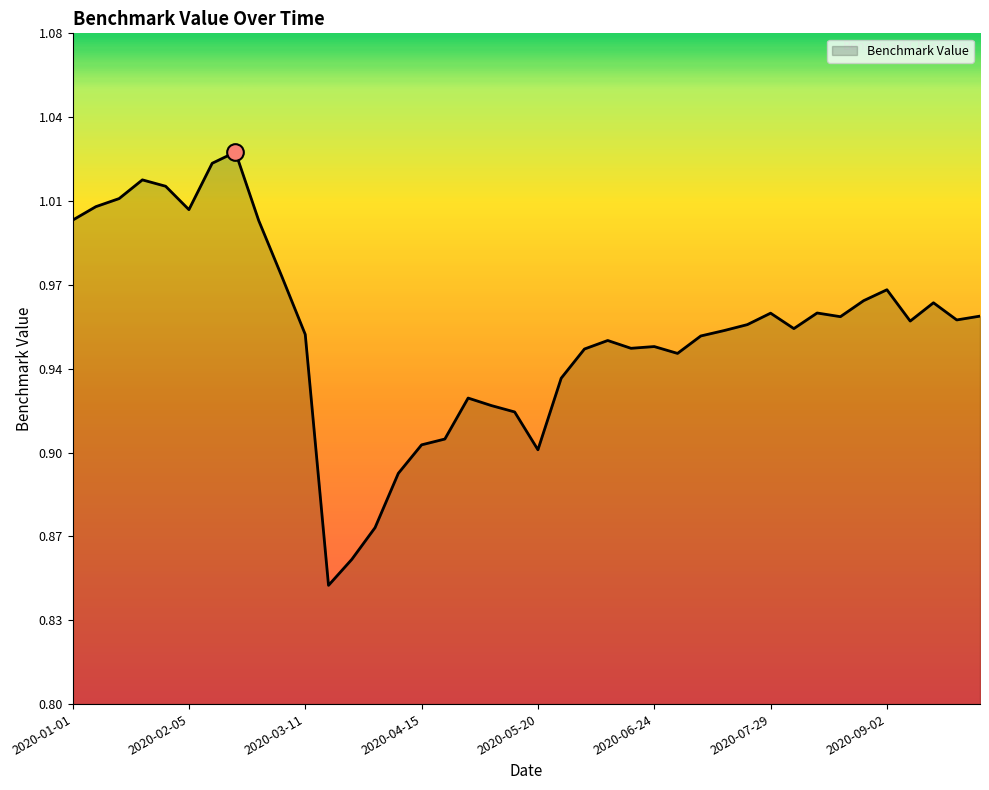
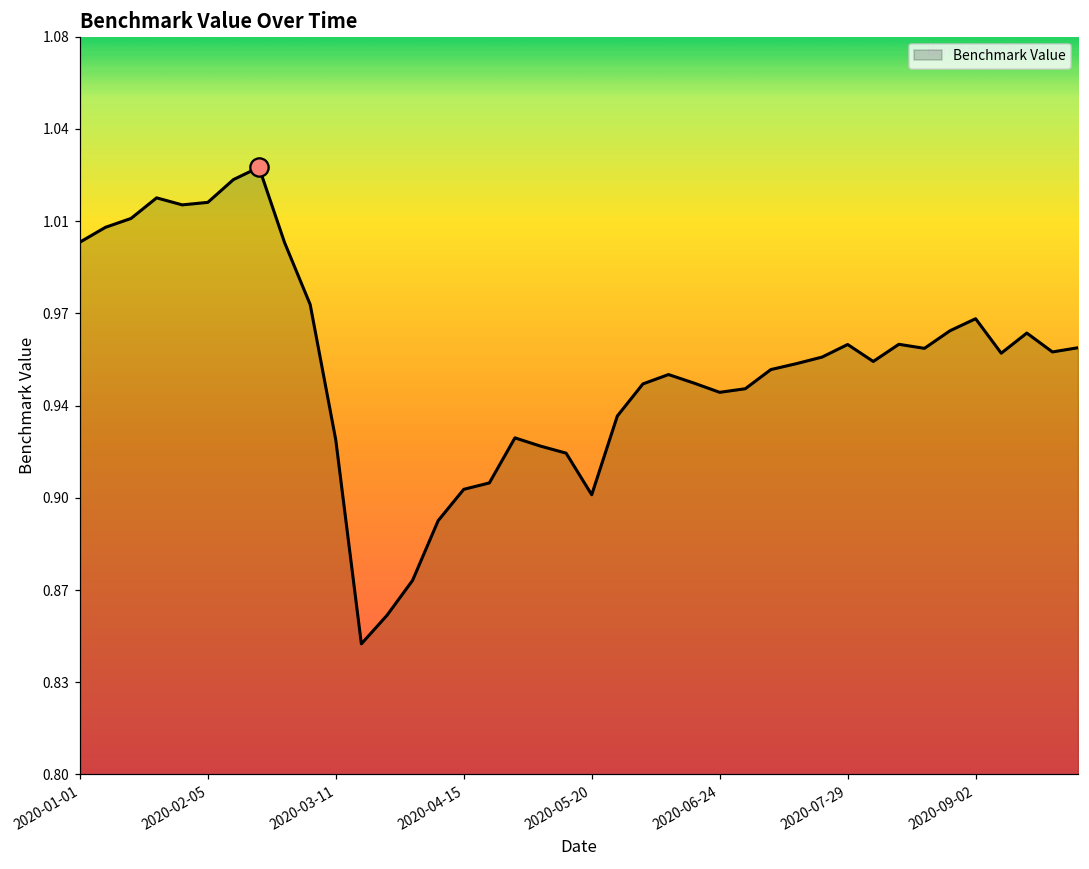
  {
    "Benchmark Value": {
      "2020-01-01": 1.000,
-     "2020-02-05": 1.004,
-     "2020-03-11": 0.952,
+     "2020-02-05": 1.015,
+     "2020-03-11": 0.924,
      "2020-04-15": 0.905,
      "2020-05-20": 0.903,
-     "2020-06-24": 0.947,
+     "2020-06-24": 0.943,
      "2020-07-29": 0.961,
      "2020-09-02": 0.971
    }
  }
